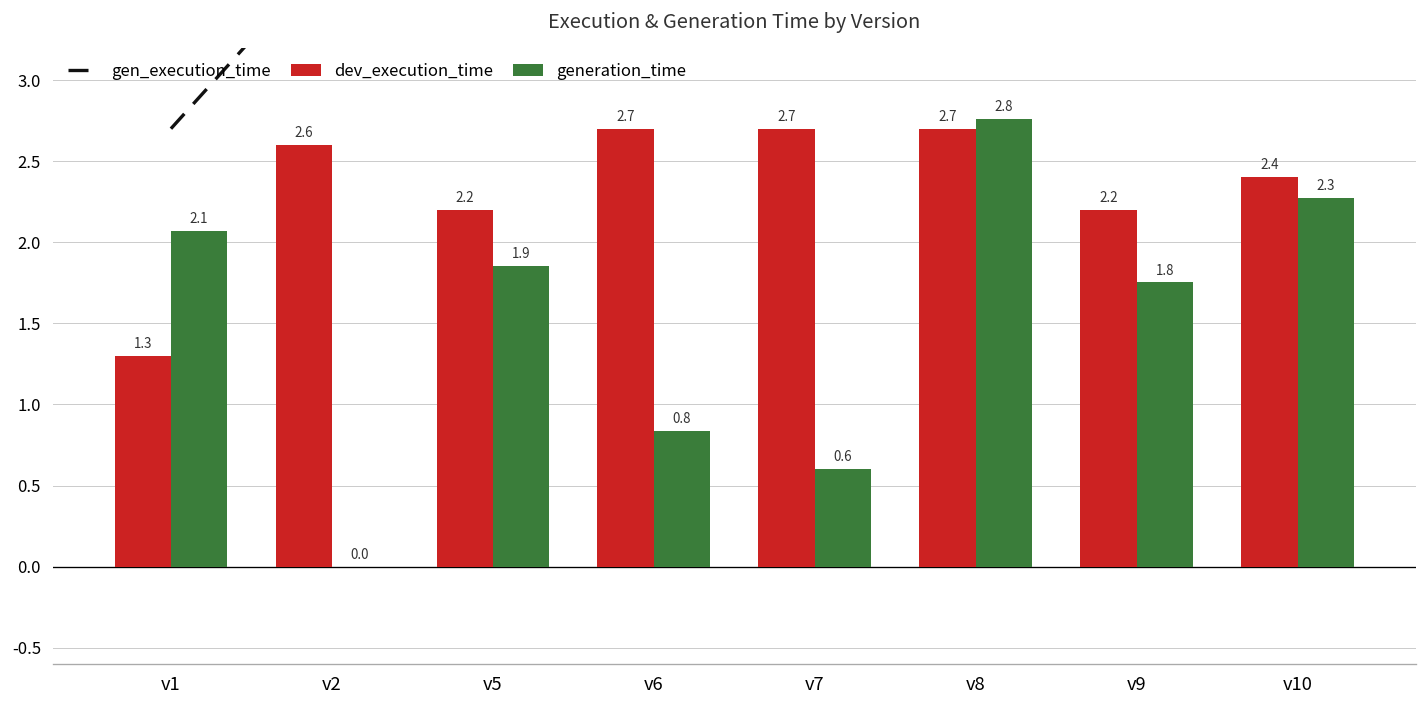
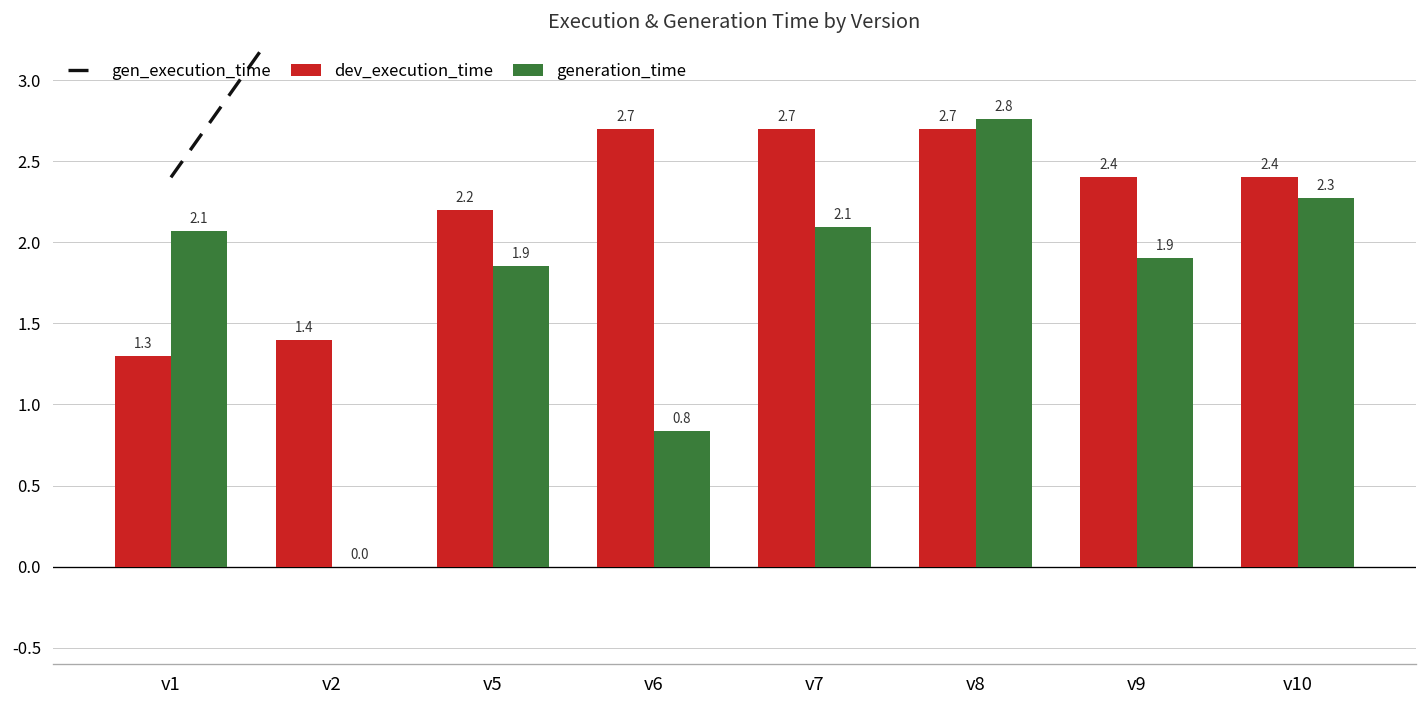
  {
    "dev_execution_time": {
      "v1": 1.3,
-     "v2": 2.6,
+     "v2": 1.4,
      "v5": 2.2,
      "v6": 2.7,
      "v7": 2.7,
      "v8": 2.7,
-     "v9": 2.2,
+     "v9": 2.4,
      "v10": 2.4
    },
    "gen_execution_time": {
-     "v1": 2.7
+     "v1": 2.4
    },
    "generation_time": {
      "v1": 2.1,
      "v2": 0.0,
      "v5": 1.9,
      "v6": 0.8,
-     "v7": 0.6,
+     "v7": 2.1,
      "v8": 2.8,
-     "v9": 1.8,
+     "v9": 1.9,
      "v10": 2.3
    }
  }
